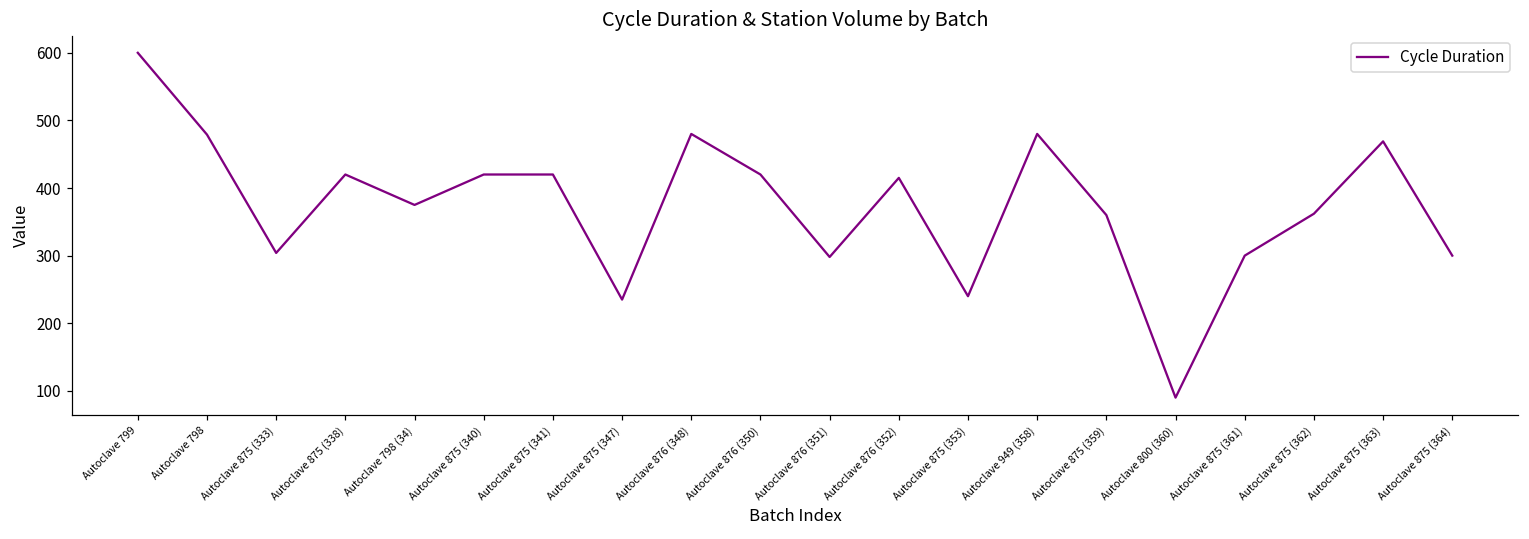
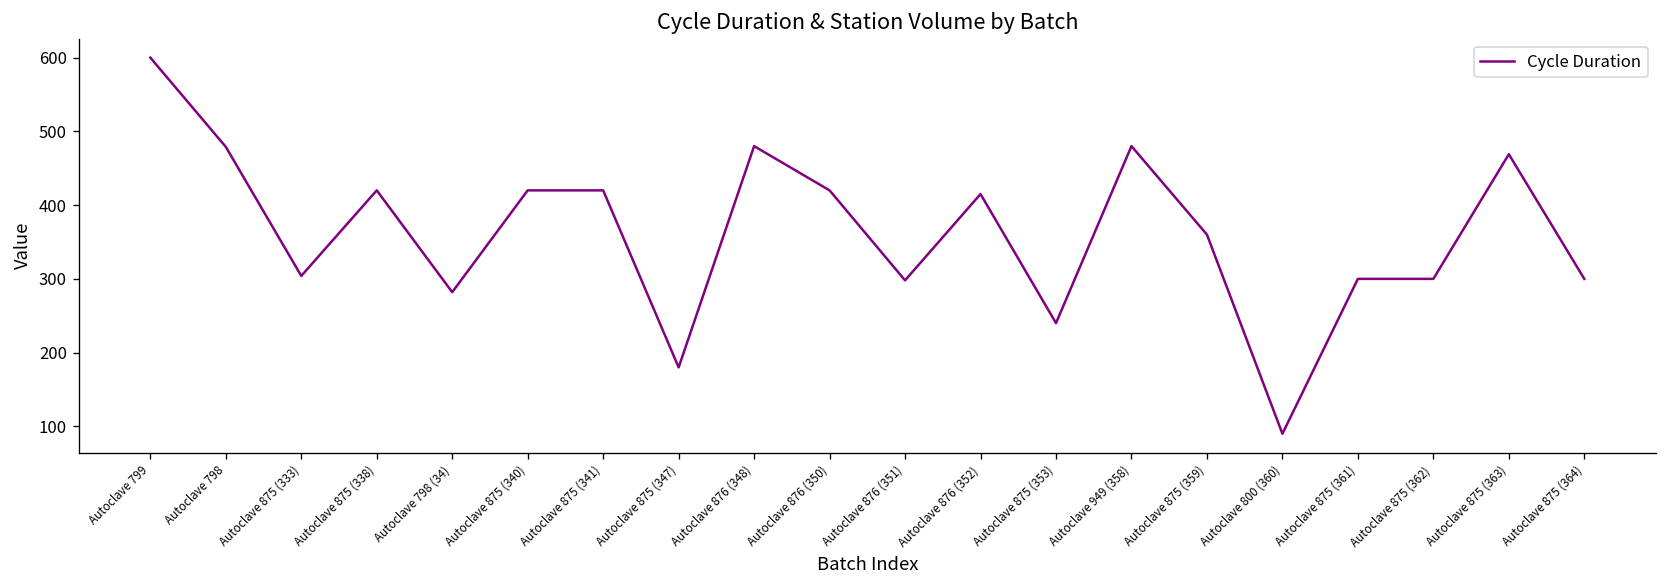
  {
    "Autoclave 799": 600,
    "Autoclave 798": 480,
    "Autoclave 875 (333)": 300,
    "Autoclave 875 (338)": 420,
-   "Autoclave 798 (34)": 380,
+   "Autoclave 798 (34)": 280,
    "Autoclave 875 (340)": 420,
    "Autoclave 875 (341)": 420,
-   "Autoclave 875 (347)": 240,
+   "Autoclave 875 (347)": 180,
    "Autoclave 876 (348)": 480,
    "Autoclave 876 (350)": 420,
    "Autoclave 876 (351)": 300,
    "Autoclave 876 (352)": 420,
    "Autoclave 875 (353)": 240,
    "Autoclave 949 (358)": 480,
    "Autoclave 875 (359)": 360,
    "Autoclave 800 (360)": 90,
    "Autoclave 875 (361)": 300,
-   "Autoclave 875 (362)": 360,
+   "Autoclave 875 (362)": 300,
    "Autoclave 875 (363)": 470,
    "Autoclave 875 (364)": 300
  }
